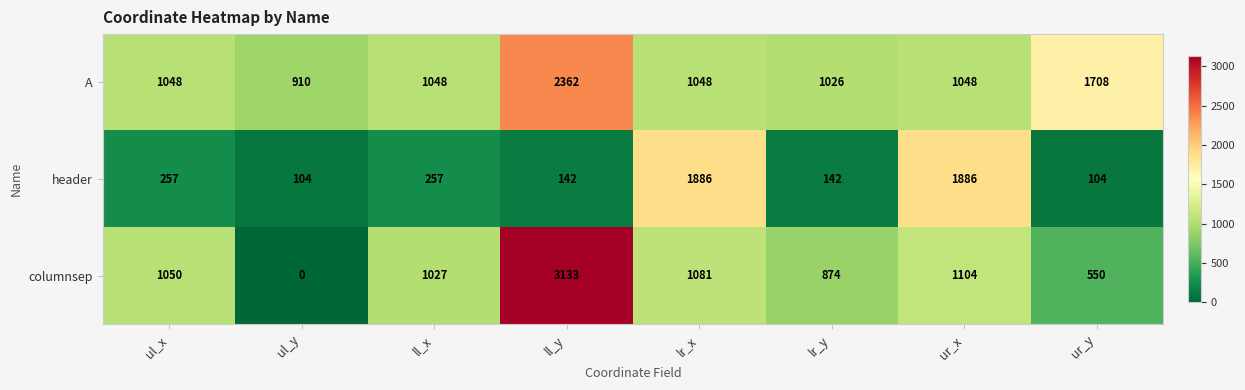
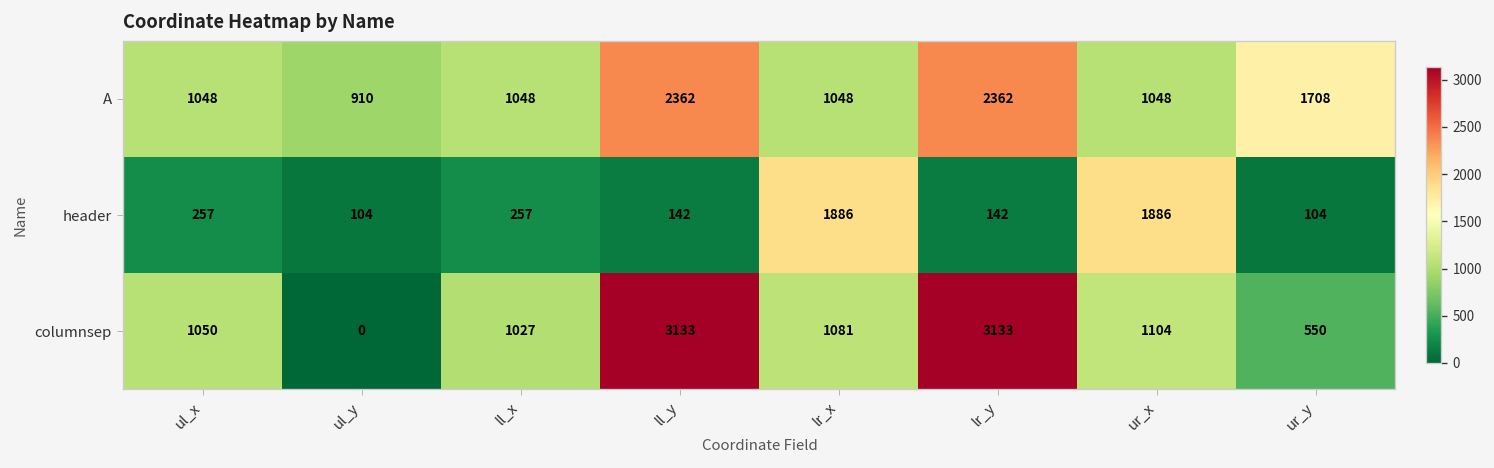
  {
    "A": {
      "ul_x": 1048,
      "ul_y": 910,
      "ll_x": 1048,
      "ll_y": 2362,
      "lr_x": 1048,
-     "lr_y": 1026,
+     "lr_y": 2362,
      "ur_x": 1048,
      "ur_y": 1708
    },
    "header": {
      "ul_x": 257,
      "ul_y": 104,
      "ll_x": 257,
      "ll_y": 142,
      "lr_x": 1886,
      "lr_y": 142,
      "ur_x": 1886,
      "ur_y": 104
    },
    "columnsep": {
      "ul_x": 1050,
      "ul_y": 0,
      "ll_x": 1027,
      "ll_y": 3133,
      "lr_x": 1081,
-     "lr_y": 874,
+     "lr_y": 3133,
      "ur_x": 1104,
      "ur_y": 550
    }
  }
